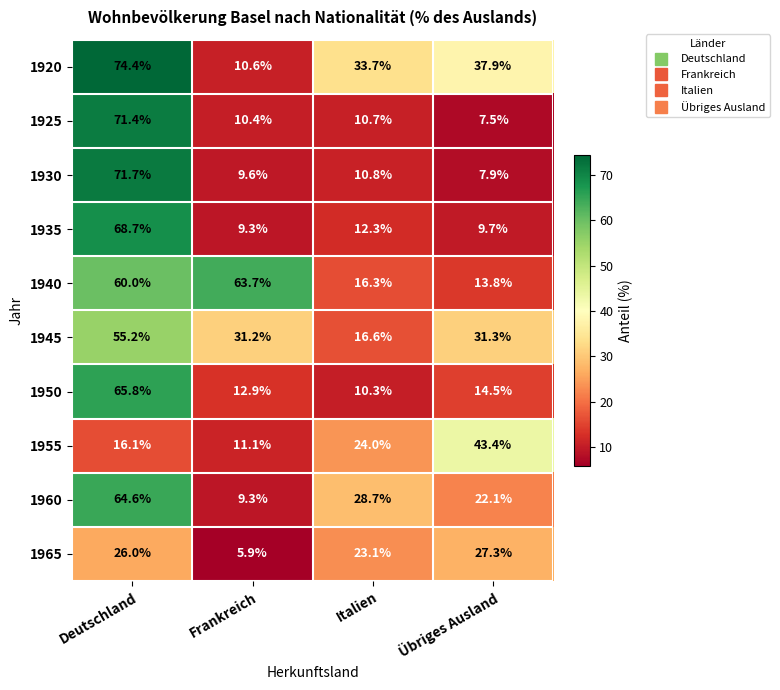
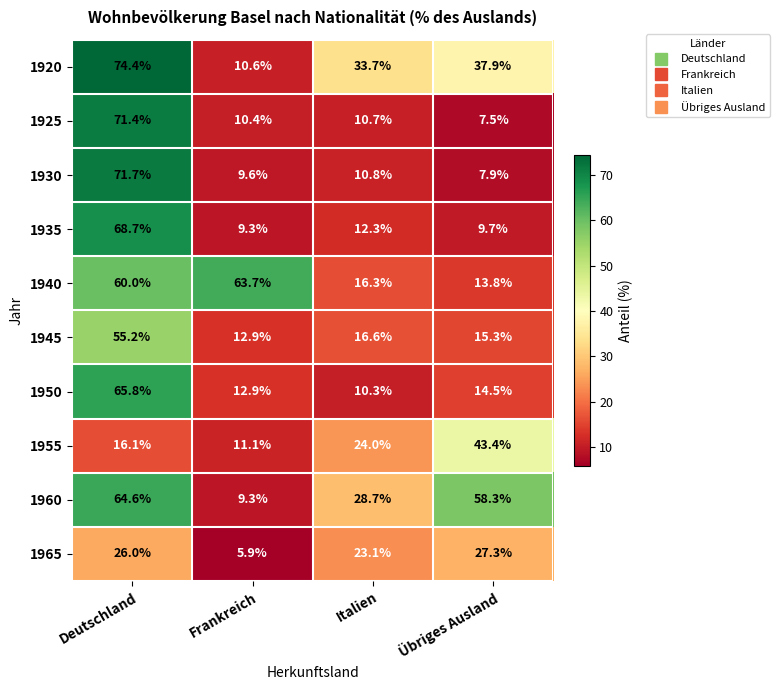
  {
    "1920": {
      "Deutschland": "74.4%",
      "Frankreich": "10.6%",
      "Italien": "33.7%",
      "Übriges Ausland": "37.9%"
    },
    "1925": {
      "Deutschland": "71.4%",
      "Frankreich": "10.4%",
      "Italien": "10.7%",
      "Übriges Ausland": "7.5%"
    },
    "1930": {
      "Deutschland": "71.7%",
      "Frankreich": "9.6%",
      "Italien": "10.8%",
      "Übriges Ausland": "7.9%"
    },
    "1935": {
      "Deutschland": "68.7%",
      "Frankreich": "9.3%",
      "Italien": "12.3%",
      "Übriges Ausland": "9.7%"
    },
    "1940": {
      "Deutschland": "60.0%",
      "Frankreich": "63.7%",
      "Italien": "16.3%",
      "Übriges Ausland": "13.8%"
    },
    "1945": {
      "Deutschland": "55.2%",
-     "Frankreich": "31.2%",
+     "Frankreich": "12.9%",
      "Italien": "16.6%",
-     "Übriges Ausland": "31.3%"
+     "Übriges Ausland": "15.3%"
    },
    "1950": {
      "Deutschland": "65.8%",
      "Frankreich": "12.9%",
      "Italien": "10.3%",
      "Übriges Ausland": "14.5%"
    },
    "1955": {
      "Deutschland": "16.1%",
      "Frankreich": "11.1%",
      "Italien": "24.0%",
      "Übriges Ausland": "43.4%"
    },
    "1960": {
      "Deutschland": "64.6%",
      "Frankreich": "9.3%",
      "Italien": "28.7%",
-     "Übriges Ausland": "22.1%"
+     "Übriges Ausland": "58.3%"
    },
    "1965": {
      "Deutschland": "26.0%",
      "Frankreich": "5.9%",
      "Italien": "23.1%",
      "Übriges Ausland": "27.3%"
    }
  }
